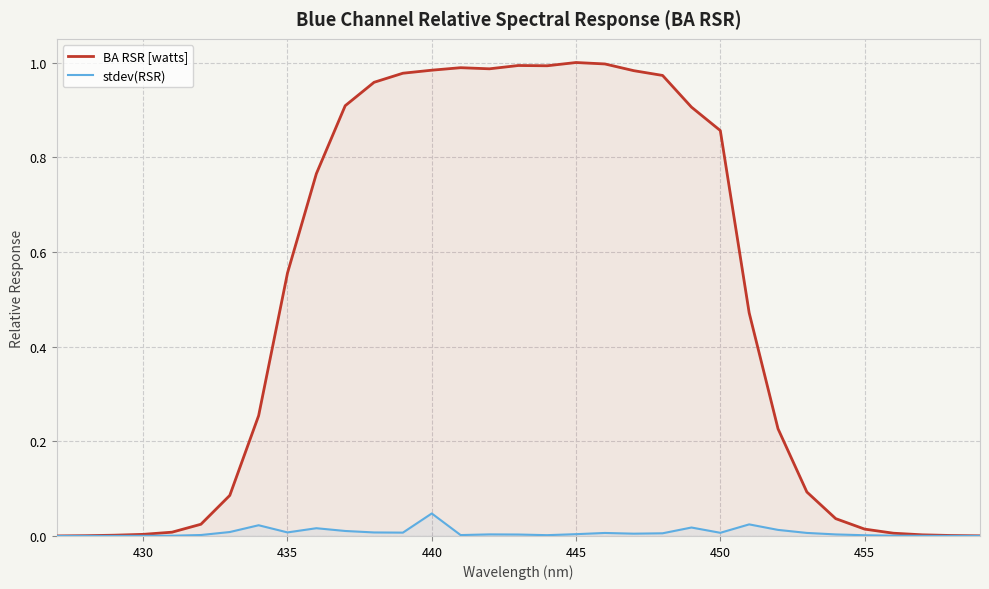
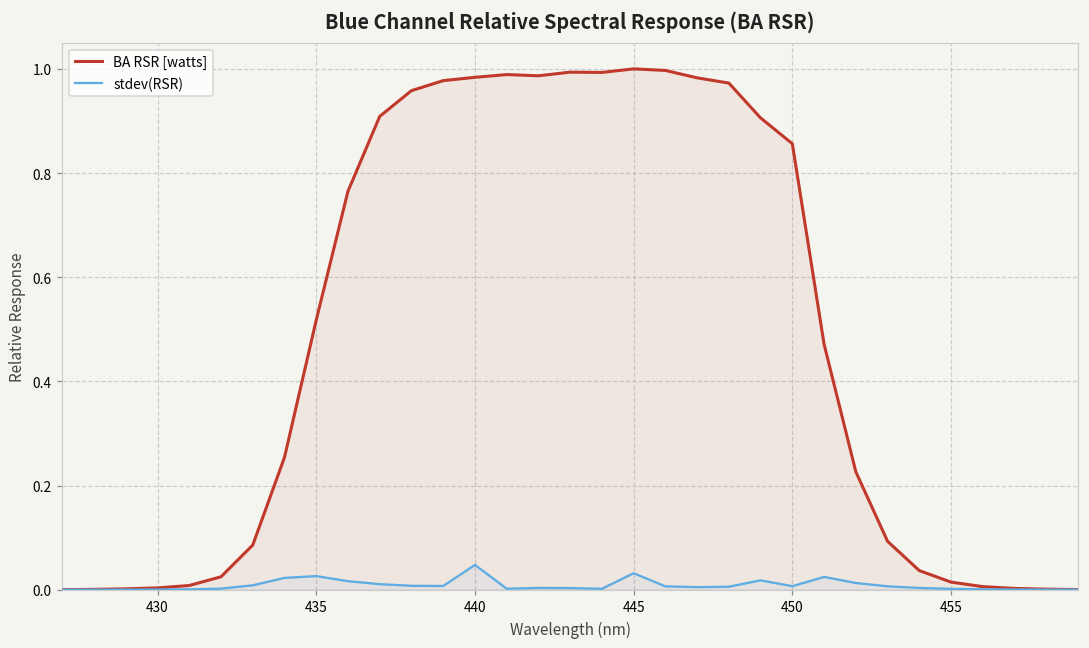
  {
    "BA RSR [watts]": {
-     "435": 0.56,
+     "435": 0.52,
      "440": 0.98,
      "445": 1.00,
      "450": 0.86,
      "455": 0.01
    },
    "stdev(RSR)": {
-     "435": 0.01,
+     "435": 0.03,
      "440": 0.05,
-     "445": 0.00,
+     "445": 0.03,
      "450": 0.01,
      "455": 0.00
    }
  }
